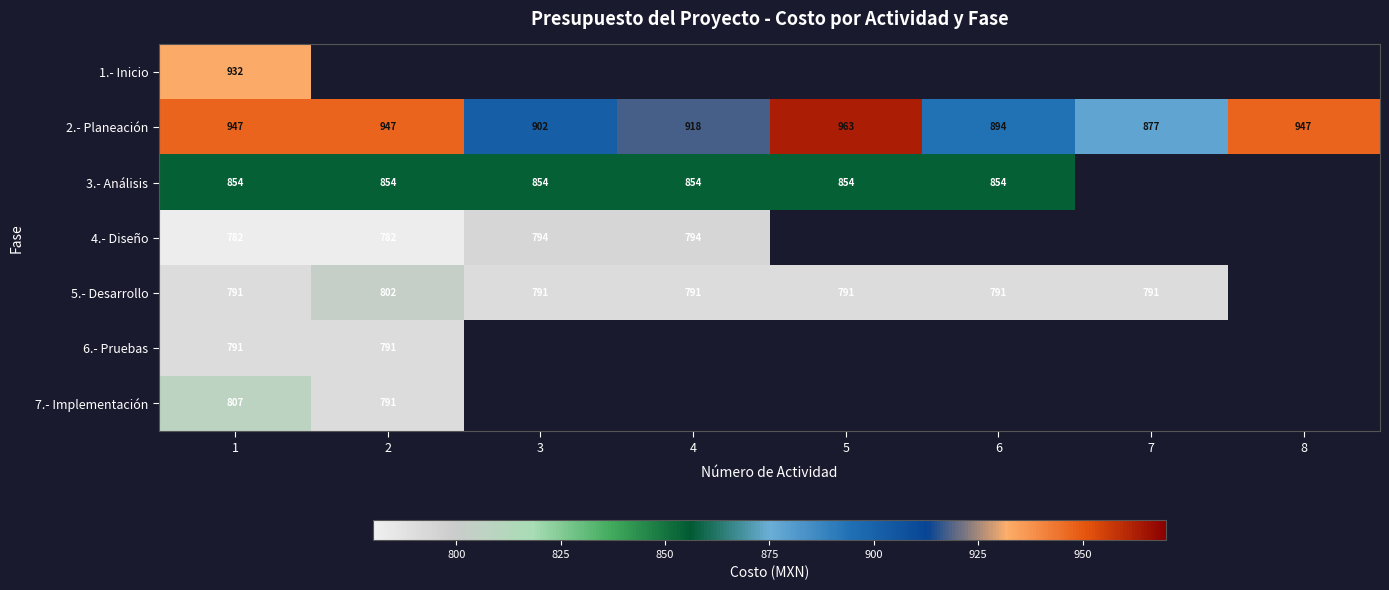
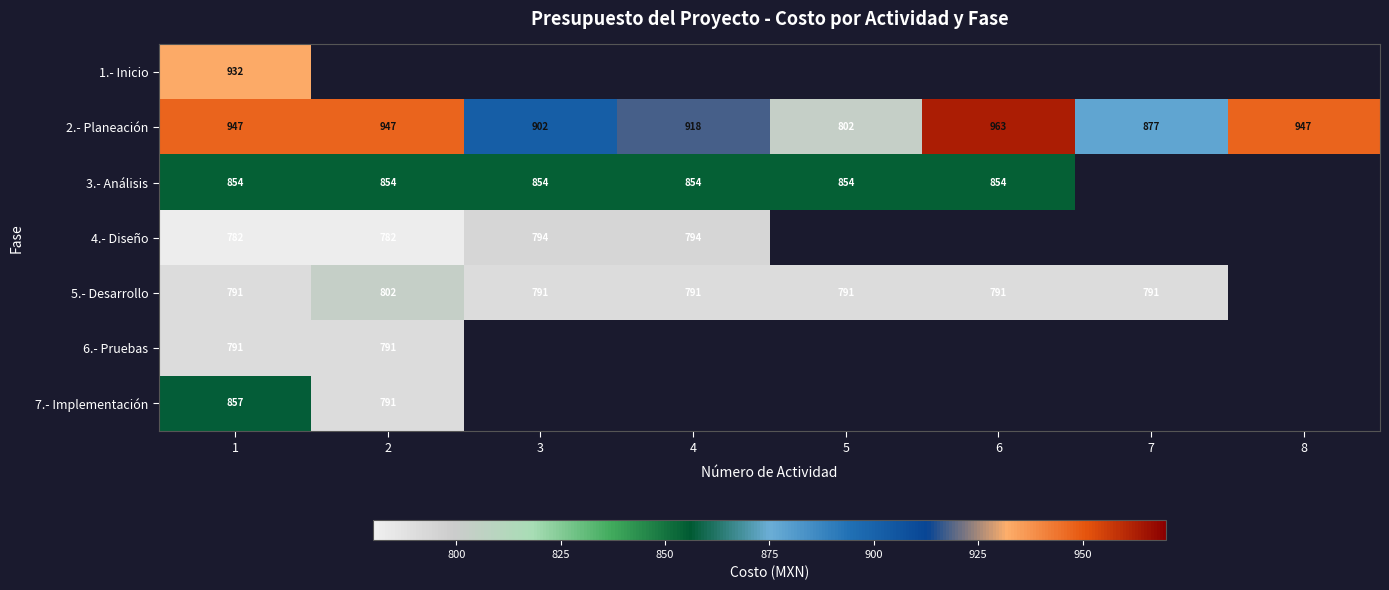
  {
    "1.- Inicio": {
      "1": 932
    },
    "2.- Planeación": {
      "1": 947,
      "2": 947,
      "3": 902,
      "4": 918,
-     "5": 963,
-     "6": 894,
+     "5": 802,
+     "6": 963,
      "7": 877,
      "8": 947
    },
    "3.- Análisis": {
      "1": 854,
      "2": 854,
      "3": 854,
      "4": 854,
      "5": 854,
      "6": 854
    },
    "5.- Desarrollo": {
      "2": 802
    },
    "7.- Implementación": {
-     "1": 807
+     "1": 857
    }
  }
